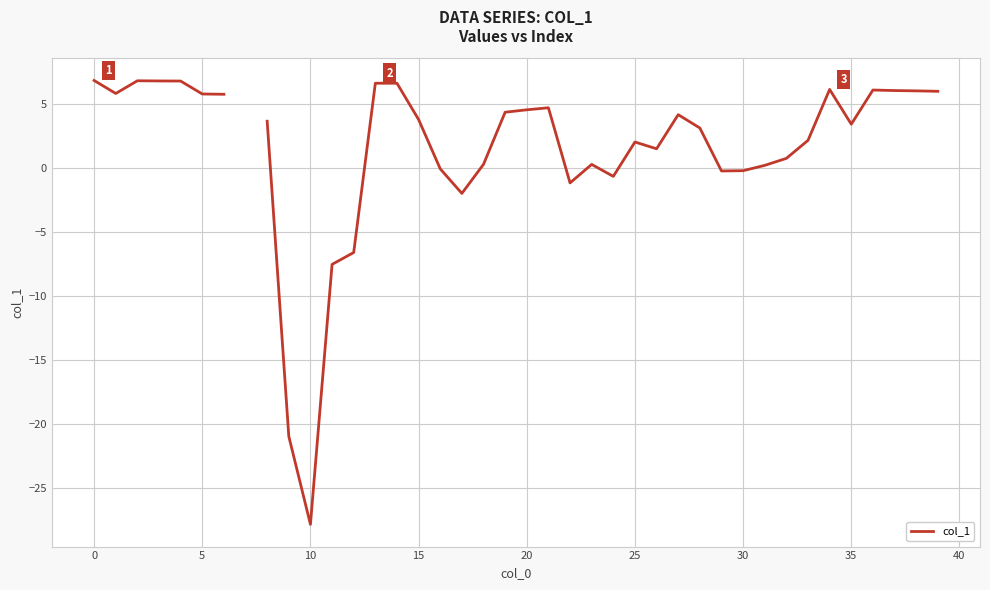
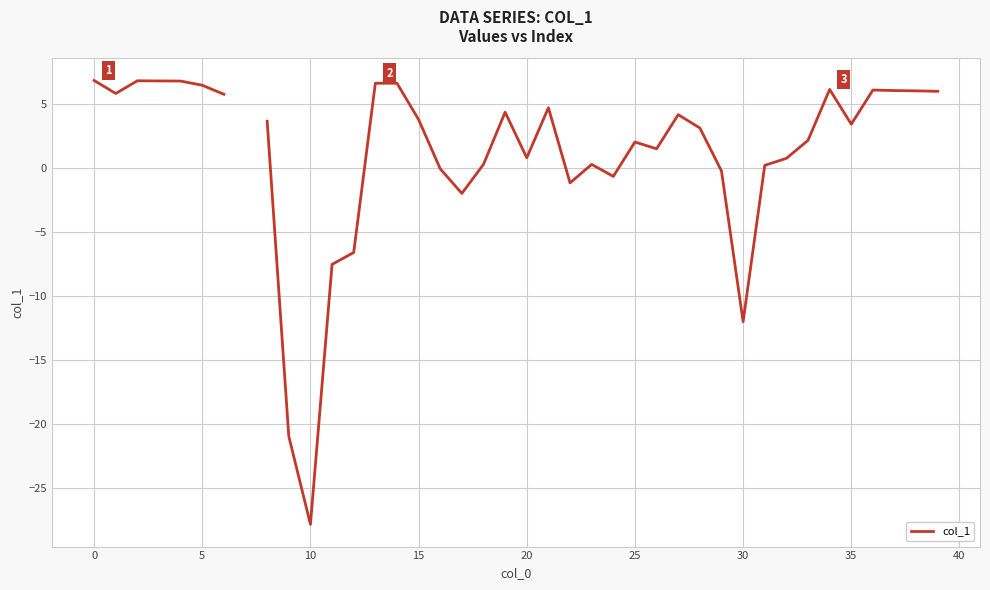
  {
-   "5": 5.7,
+   "5": 6.4,
    "10": -27.9,
    "15": 3.8,
-   "20": 4.5,
+   "20": 0.8,
    "25": 2.0,
-   "30": -0.2,
+   "30": -12.0,
    "35": 3.4
  }
